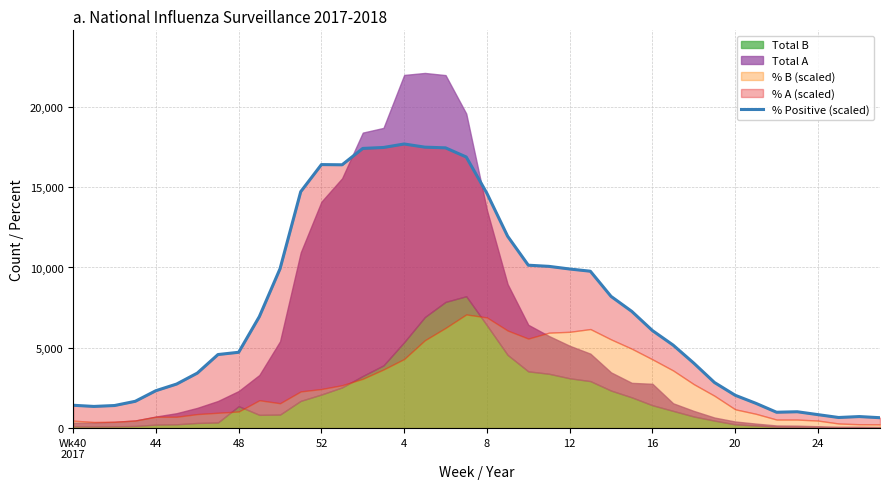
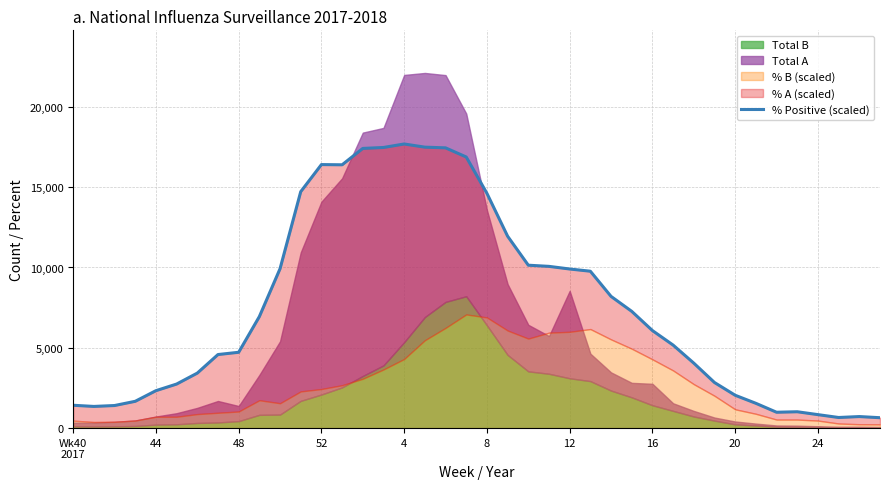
  {
    "Total B": {
      "44": "200",
-     "48": "1,400",
+     "48": "400",
      "52": "2,100",
      "4": "5,400",
      "8": "6,400",
      "12": "3,100",
      "16": "1,400",
      "20": "200"
    },
    "Total A": {
      "48": "900",
      "52": "12,000",
      "4": "16,600",
      "8": "7,200",
-     "12": "2,000",
+     "12": "5,400",
      "16": "1,300",
      "20": "200"
    }
  }
